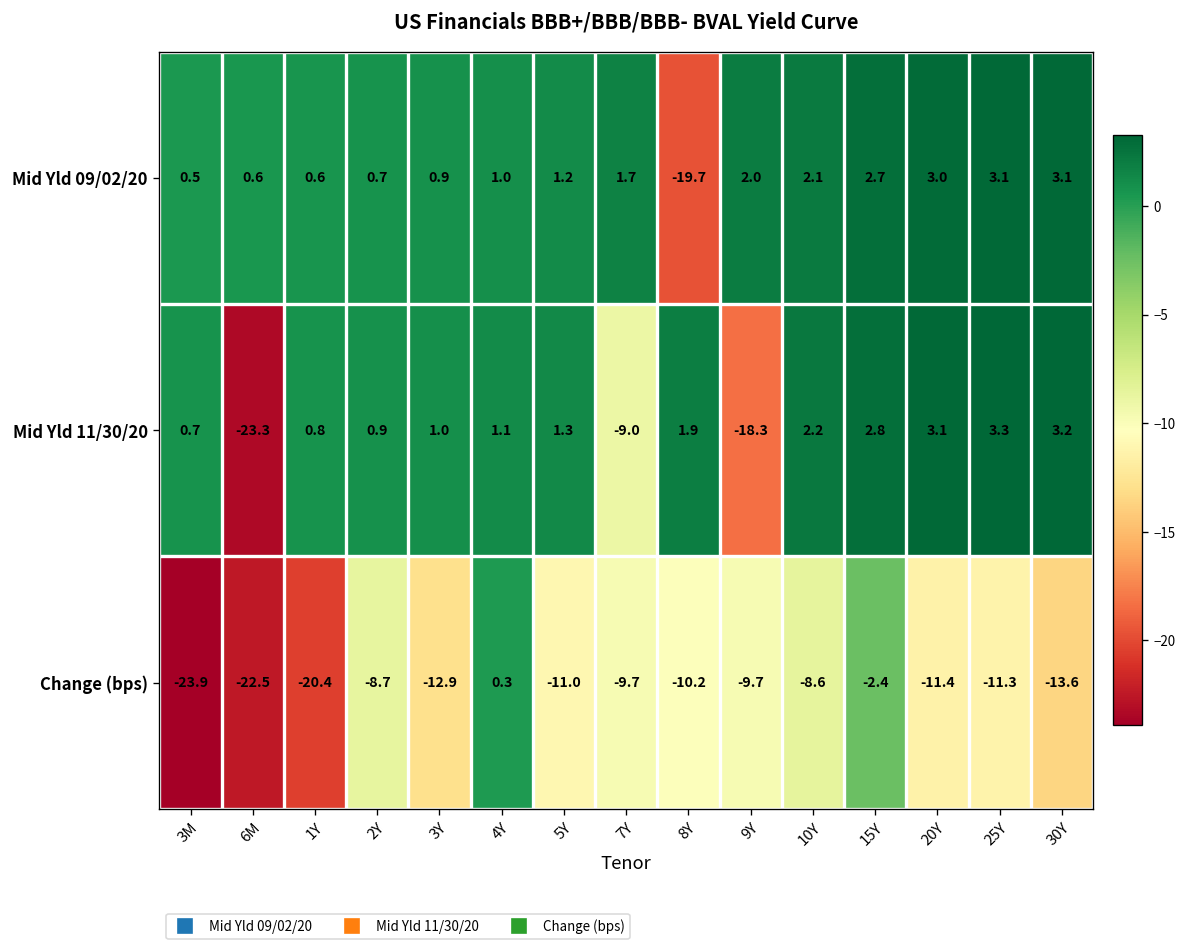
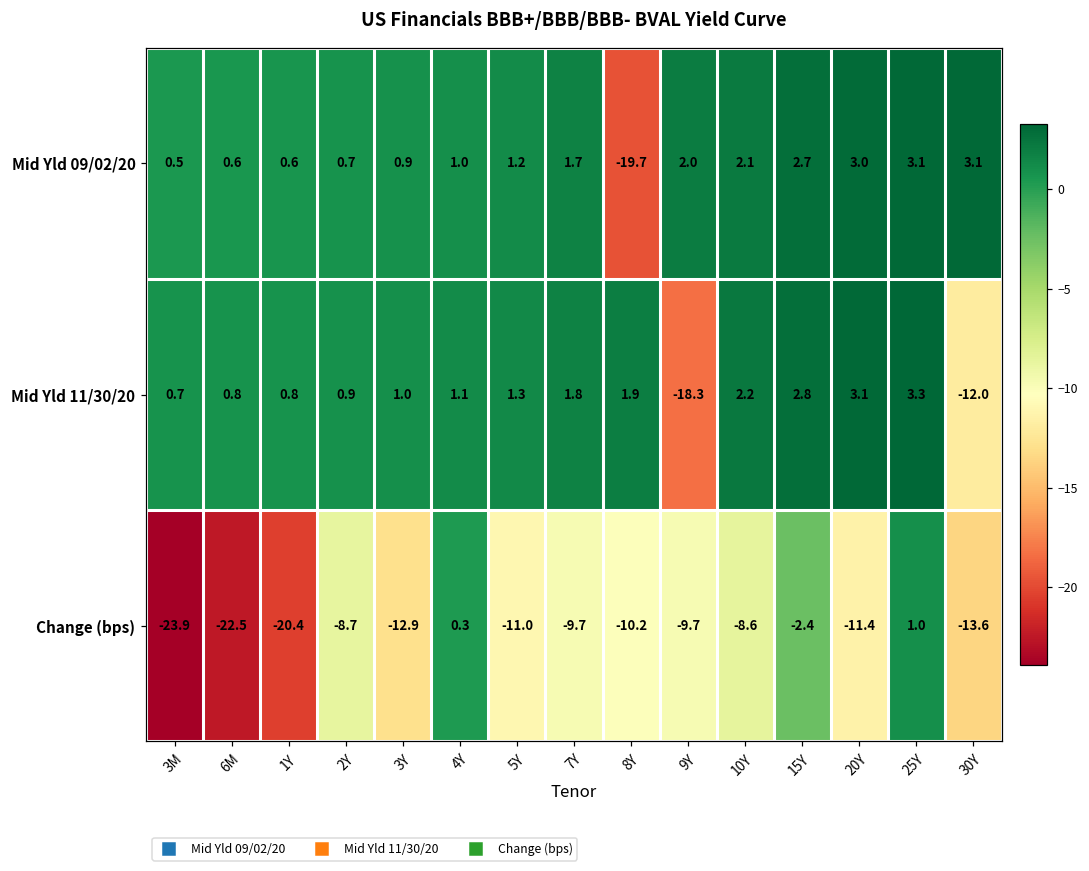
  {
    "Mid Yld 09/02/20": {
      "3M": 0.5,
      "6M": 0.6,
      "1Y": 0.6,
      "2Y": 0.7,
      "3Y": 0.9,
      "4Y": 1.0,
      "5Y": 1.2,
      "7Y": 1.7,
      "8Y": -19.7,
      "9Y": 2.0,
      "10Y": 2.1,
      "15Y": 2.7,
      "20Y": 3.0,
      "25Y": 3.1,
      "30Y": 3.1
    },
    "Mid Yld 11/30/20": {
      "3M": 0.7,
-     "6M": -23.3,
+     "6M": 0.8,
      "1Y": 0.8,
      "2Y": 0.9,
      "3Y": 1.0,
      "4Y": 1.1,
      "5Y": 1.3,
-     "7Y": -9.0,
+     "7Y": 1.8,
      "8Y": 1.9,
      "9Y": -18.3,
      "10Y": 2.2,
      "15Y": 2.8,
      "20Y": 3.1,
      "25Y": 3.3,
-     "30Y": 3.2
+     "30Y": -12.0
    },
    "Change (bps)": {
      "3M": -23.9,
      "6M": -22.5,
      "1Y": -20.4,
      "2Y": -8.7,
      "3Y": -12.9,
      "4Y": 0.3,
      "5Y": -11.0,
      "7Y": -9.7,
      "8Y": -10.2,
      "9Y": -9.7,
      "10Y": -8.6,
      "15Y": -2.4,
      "20Y": -11.4,
-     "25Y": -11.3,
+     "25Y": 1.0,
      "30Y": -13.6
    }
  }
